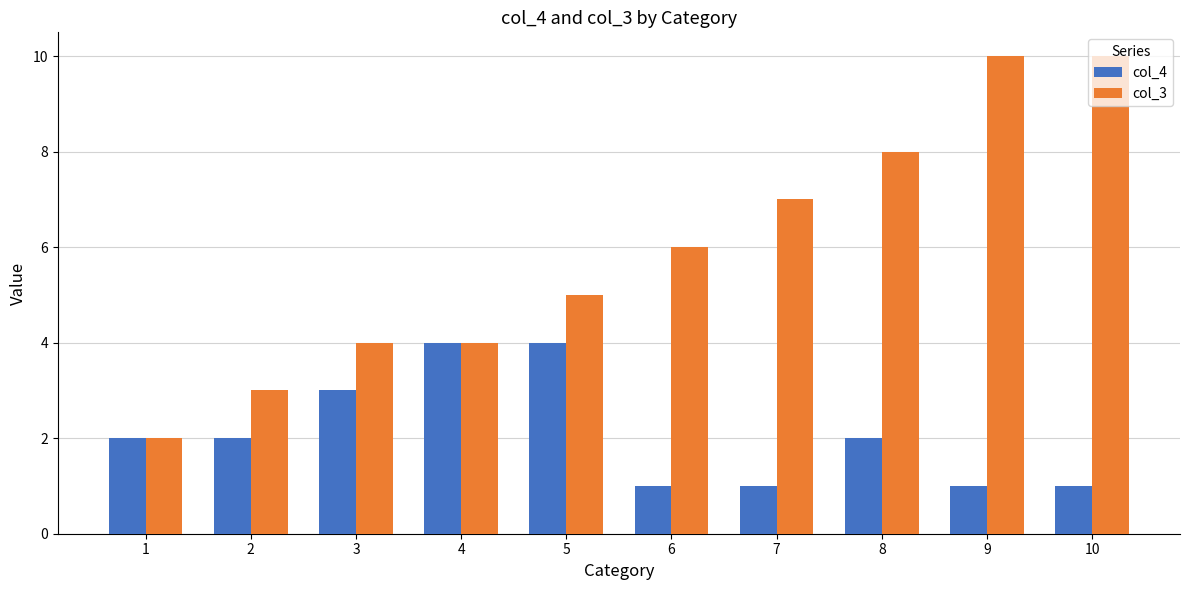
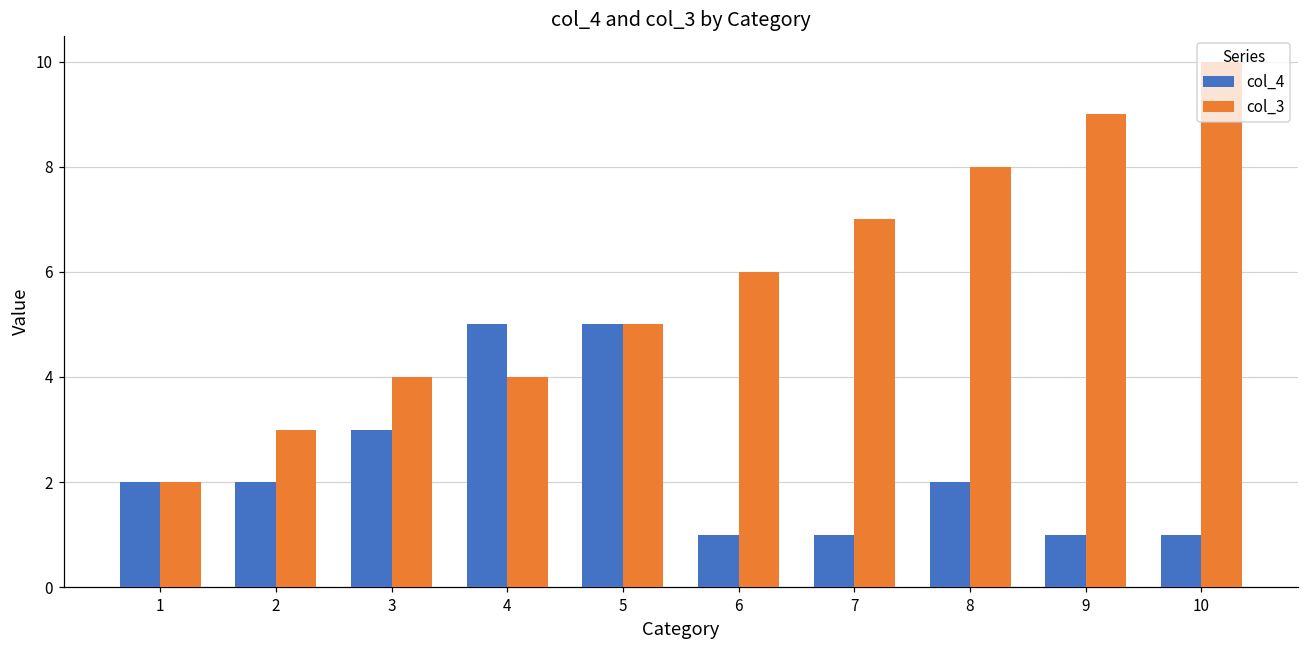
  {
    "col_4": {
      "1": 2,
      "2": 2,
      "3": 3,
-     "4": 4,
-     "5": 4,
+     "4": 5,
+     "5": 5,
      "6": 1,
      "7": 1,
      "8": 2,
      "9": 1,
      "10": 1
    },
    "col_3": {
      "1": 2,
      "2": 3,
      "3": 4,
      "4": 4,
      "5": 5,
      "6": 6,
      "7": 7,
      "8": 8,
-     "9": 10
+     "9": 9
    }
  }
